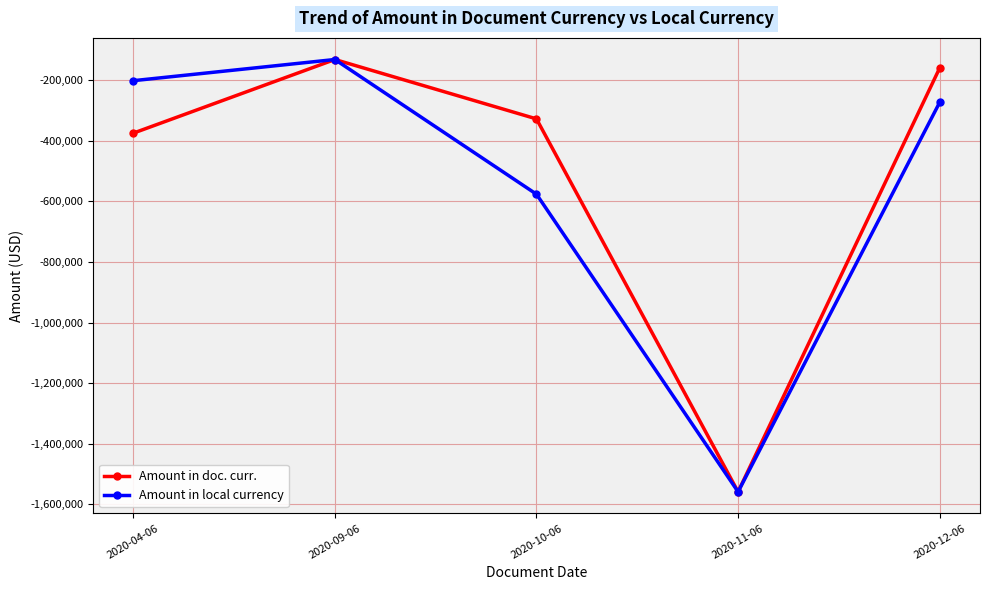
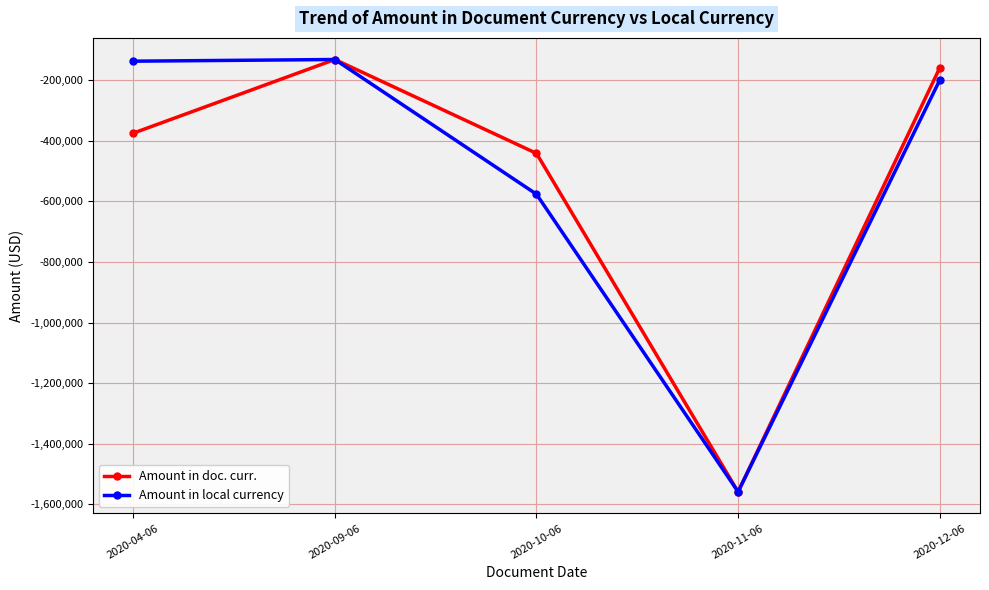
  {
    "Amount in doc. curr.": {
      "2020-04-06": "-370,000",
-     "2020-10-06": "-330,000",
+     "2020-10-06": "-440,000",
      "2020-12-06": "-160,000"
    },
    "Amount in local currency": {
-     "2020-04-06": "-200,000",
+     "2020-04-06": "-140,000",
      "2020-10-06": "-580,000",
-     "2020-12-06": "-270,000"
+     "2020-12-06": "-200,000"
    }
  }
